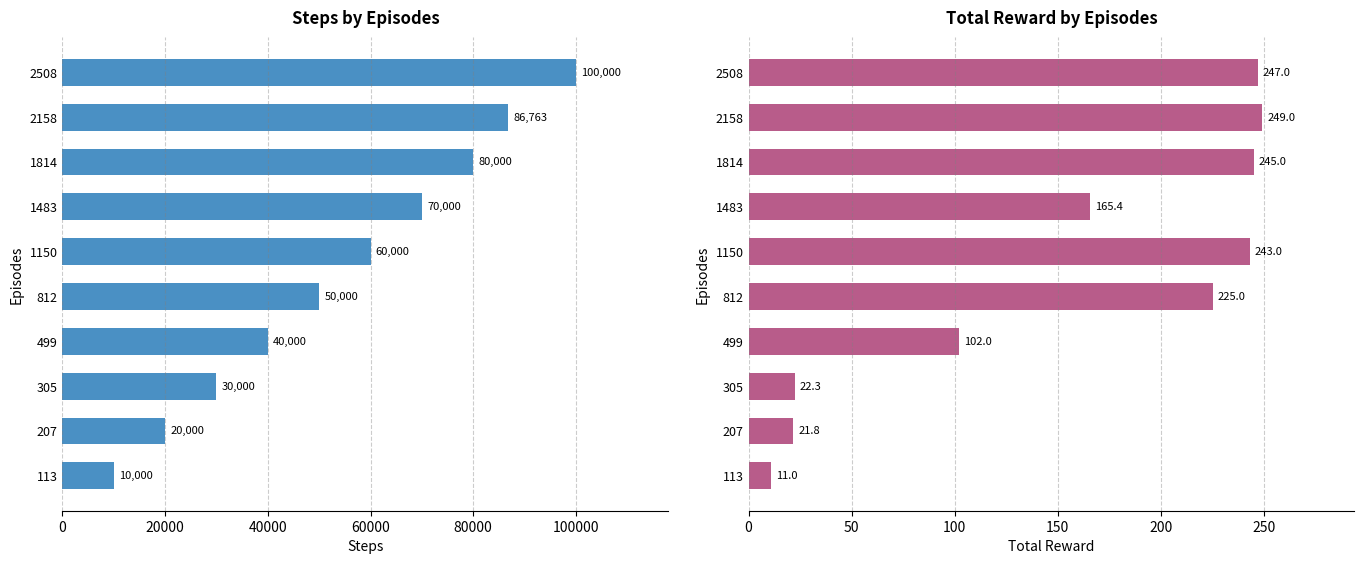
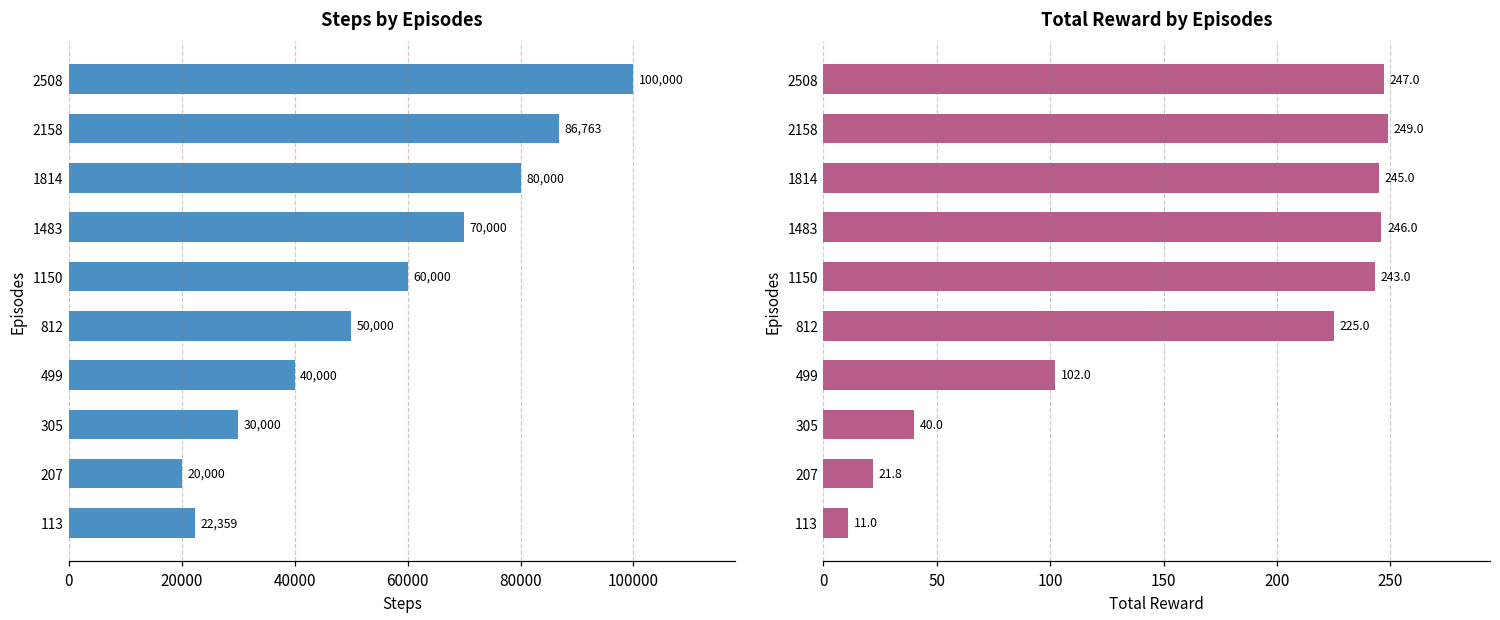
  {
    "Steps by Episodes": {
      "2508": "100,000",
      "2158": "86,763",
      "1814": "80,000",
      "1483": "70,000",
      "1150": "60,000",
      "812": "50,000",
      "499": "40,000",
      "305": "30,000",
      "207": "20,000",
-     "113": "10,000"
+     "113": "22,359"
    },
    "Total Reward by Episodes": {
      "2508": "247.0",
      "2158": "249.0",
      "1814": "245.0",
-     "1483": "165.4",
+     "1483": "246.0",
      "1150": "243.0",
      "812": "225.0",
      "499": "102.0",
-     "305": "22.3",
+     "305": "40.0",
      "207": "21.8",
      "113": "11.0"
    }
  }
